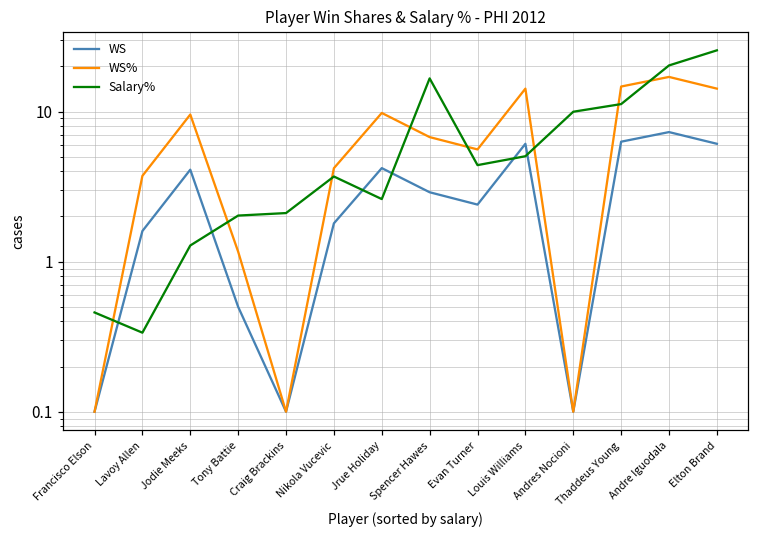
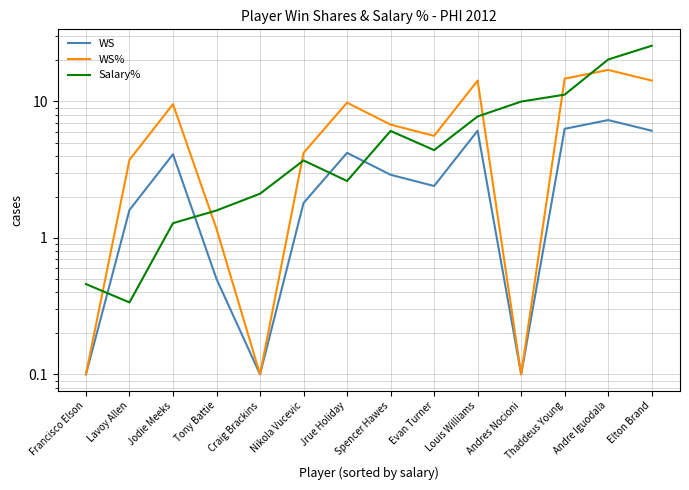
  {
    "WS": {
      "Lavoy Allen": 1.6,
      "Jodie Meeks": 4.1,
      "Tony Battie": 0.5,
      "Nikola Vucevic": 1.8,
      "Jrue Holiday": 4.2,
      "Spencer Hawes": 2.9,
      "Evan Turner": 2.4,
      "Louis Williams": 6,
      "Thaddeus Young": 6,
      "Andre Iguodala": 7,
      "Elton Brand": 6
    },
    "WS%": {
      "Lavoy Allen": 3.7,
      "Jodie Meeks": 10,
      "Tony Battie": 1.2,
      "Nikola Vucevic": 4.2,
      "Jrue Holiday": 10,
      "Spencer Hawes": 7,
      "Evan Turner": 5.6,
      "Louis Williams": 14,
      "Thaddeus Young": 15,
      "Andre Iguodala": 17,
      "Elton Brand": 14
    },
    "Salary%": {
      "Francisco Elson": 0.46,
      "Lavoy Allen": 0.34,
      "Jodie Meeks": 1.3,
-     "Tony Battie": 2.0,
+     "Tony Battie": 1.6,
      "Craig Brackins": 2.1,
      "Nikola Vucevic": 3.7,
      "Jrue Holiday": 2.6,
-     "Spencer Hawes": 17,
+     "Spencer Hawes": 6,
      "Evan Turner": 4.4,
-     "Louis Williams": 5.0,
+     "Louis Williams": 8,
      "Andres Nocioni": 10,
      "Thaddeus Young": 11,
      "Andre Iguodala": 20,
      "Elton Brand": 26
    }
  }
